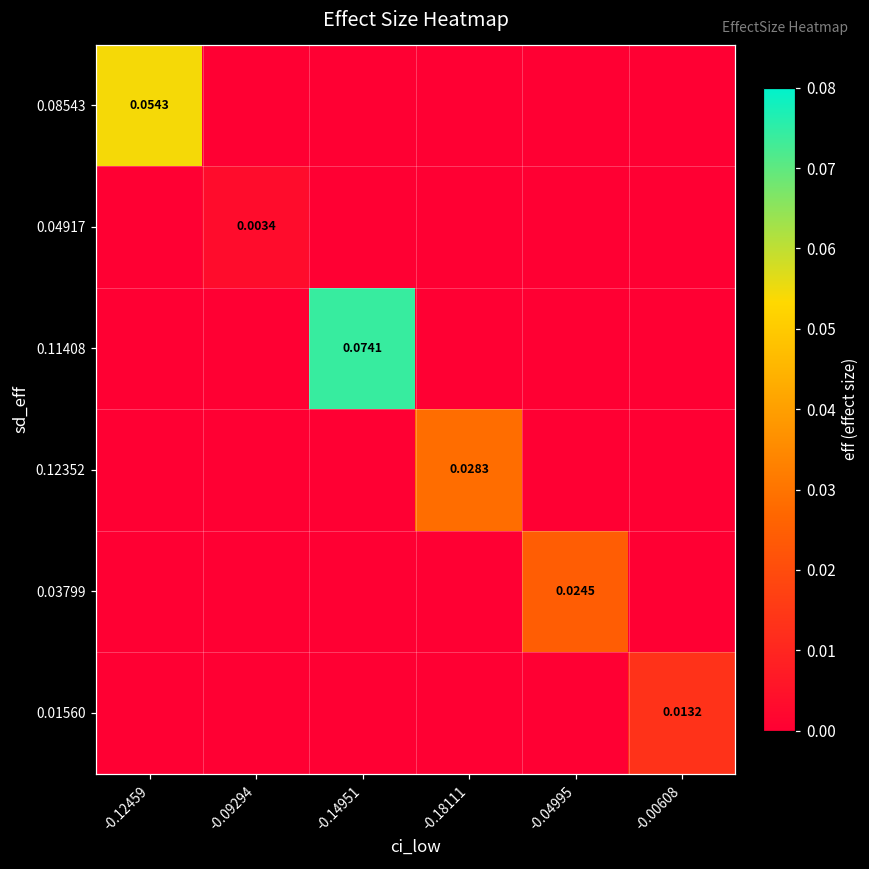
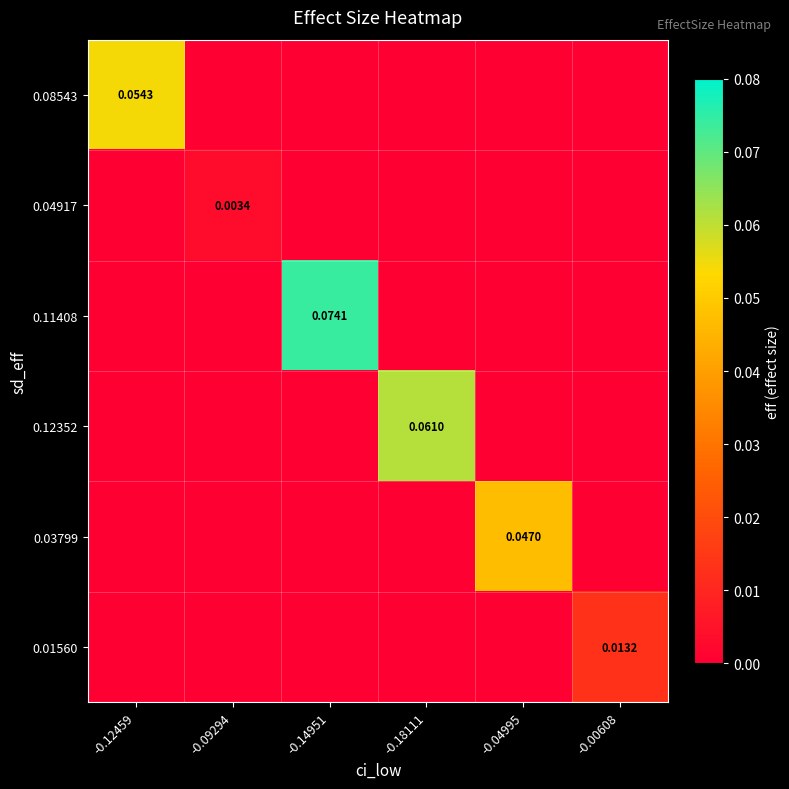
  {
    "0.08543": {
      "-0.12459": 0.0543
    },
    "0.04917": {
      "-0.09294": 0.0034
    },
    "0.11408": {
      "-0.14951": 0.0741
    },
    "0.12352": {
-     "-0.18111": 0.0283
+     "-0.18111": 0.0610
    },
    "0.03799": {
-     "-0.04995": 0.0245
+     "-0.04995": 0.0470
    },
    "0.01560": {
      "-0.00608": 0.0132
    }
  }
